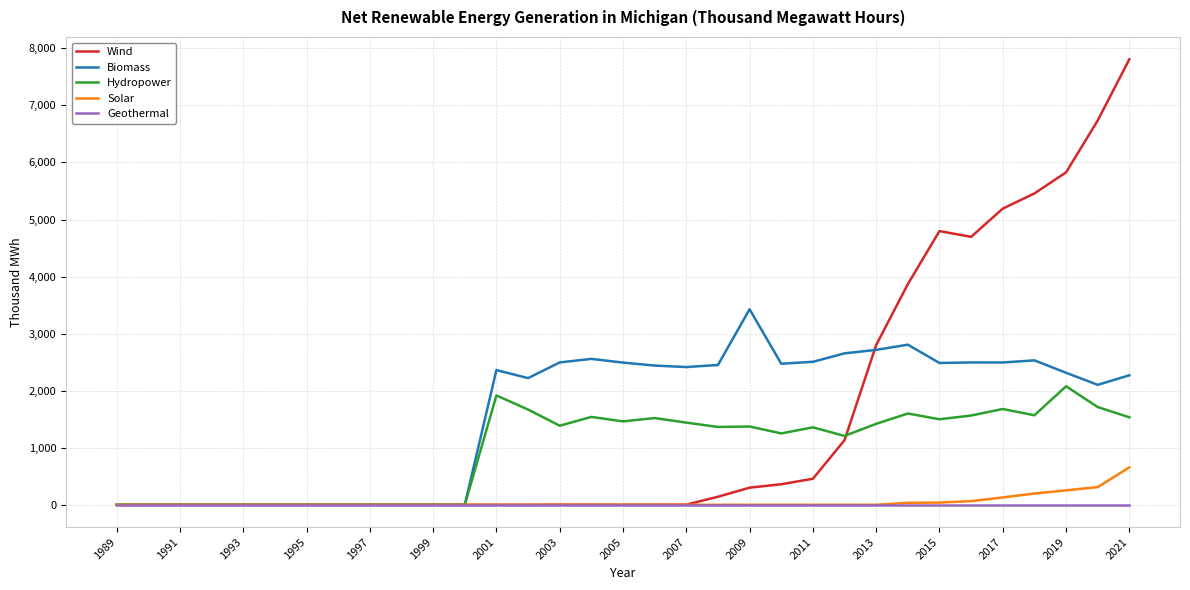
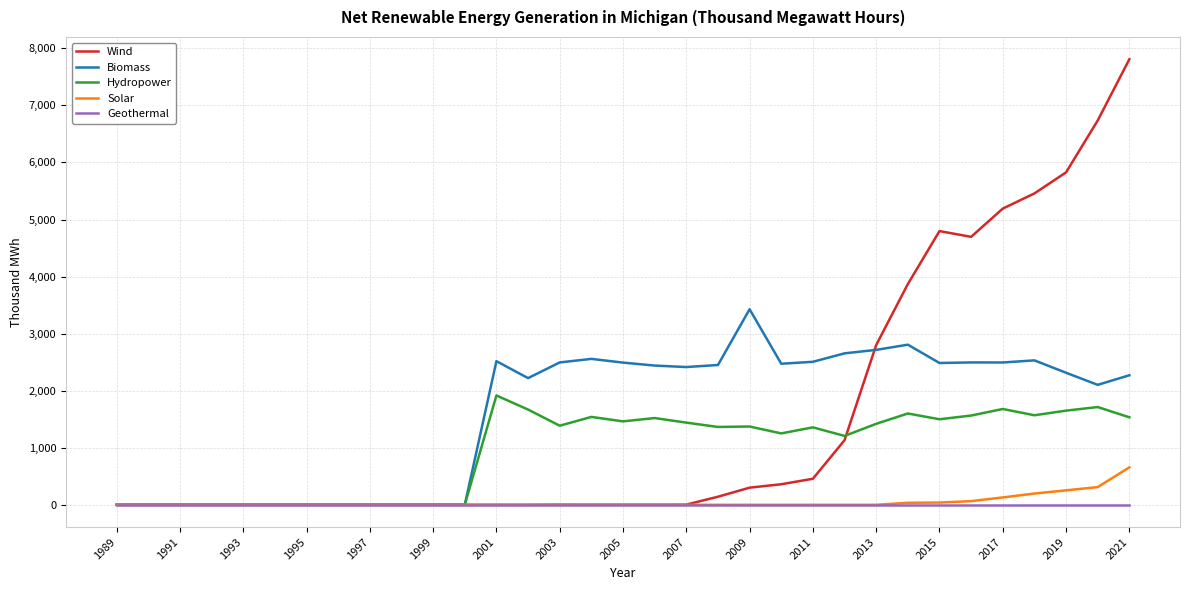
  {
    "Wind": {
      "2009": "300",
      "2011": "500",
      "2013": "2,800",
      "2015": "4,800",
      "2017": "5,200",
      "2019": "5,800",
      "2021": "7,800"
    },
    "Biomass": {
-     "2001": "2,400",
+     "2001": "2,500",
      "2003": "2,500",
      "2005": "2,500",
      "2007": "2,400",
      "2009": "3,400",
      "2011": "2,500",
      "2013": "2,700",
      "2015": "2,500",
      "2017": "2,500",
      "2019": "2,300",
      "2021": "2,300"
    },
    "Hydropower": {
      "2001": "1,900",
      "2003": "1,400",
      "2005": "1,500",
      "2007": "1,400",
      "2009": "1,400",
      "2011": "1,400",
      "2013": "1,400",
      "2015": "1,500",
      "2017": "1,700",
-     "2019": "2,100",
+     "2019": "1,700",
      "2021": "1,500"
    },
    "Solar": {
      "2017": "100",
      "2019": "300",
      "2021": "700"
    },
    "Geothermal": {
      "2017": "0",
      "2019": "0",
      "2021": "0"
    }
  }
